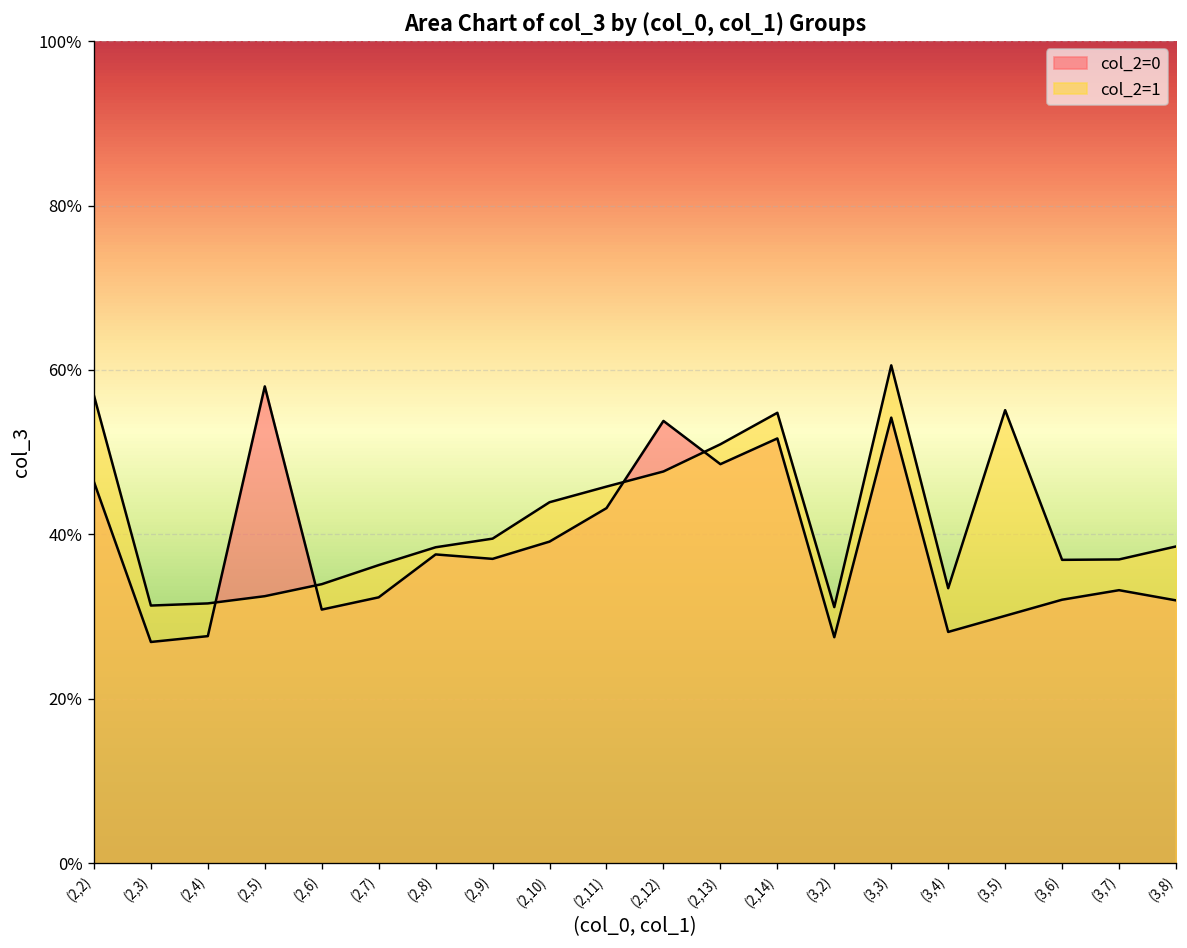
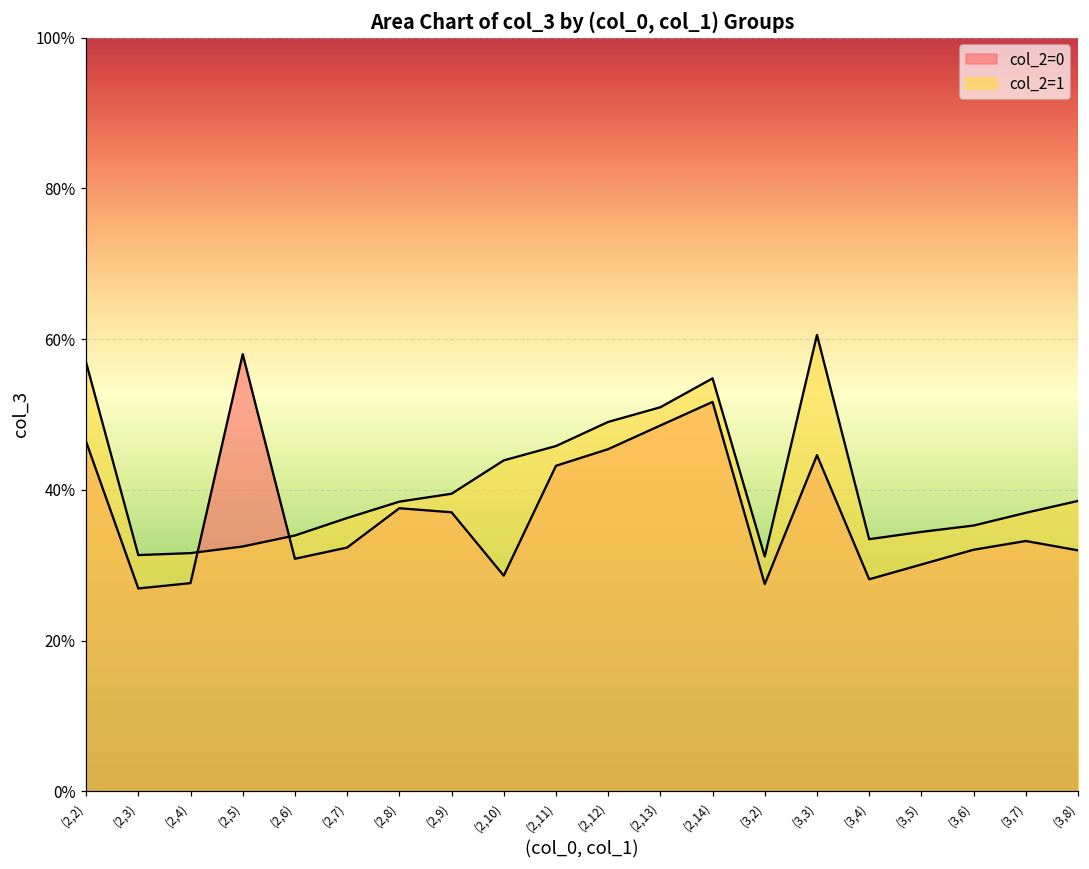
  {
    "col_2=0": {
      "(2,2)": "46%",
      "(2,3)": "27%",
      "(2,4)": "28%",
      "(2,5)": "58%",
      "(2,6)": "31%",
      "(2,7)": "32%",
      "(2,8)": "38%",
      "(2,9)": "37%",
-     "(2,10)": "39%",
+     "(2,10)": "29%",
      "(2,11)": "43%",
-     "(2,12)": "54%",
+     "(2,12)": "45%",
      "(2,13)": "49%",
      "(2,14)": "52%",
      "(3,2)": "27%",
-     "(3,3)": "54%",
+     "(3,3)": "45%",
      "(3,4)": "28%",
      "(3,5)": "30%",
      "(3,6)": "32%",
      "(3,7)": "33%",
      "(3,8)": "32%"
    },
    "col_2=1": {
      "(2,2)": "57%",
      "(2,3)": "31%",
      "(2,4)": "32%",
      "(2,5)": "32%",
      "(2,6)": "34%",
      "(2,7)": "36%",
      "(2,8)": "38%",
      "(2,9)": "39%",
      "(2,10)": "44%",
      "(2,11)": "46%",
-     "(2,12)": "48%",
+     "(2,12)": "49%",
      "(2,13)": "51%",
      "(2,14)": "55%",
      "(3,2)": "31%",
      "(3,3)": "61%",
      "(3,4)": "33%",
-     "(3,5)": "55%",
-     "(3,6)": "37%",
+     "(3,5)": "34%",
+     "(3,6)": "35%",
      "(3,7)": "37%",
      "(3,8)": "39%"
    }
  }
